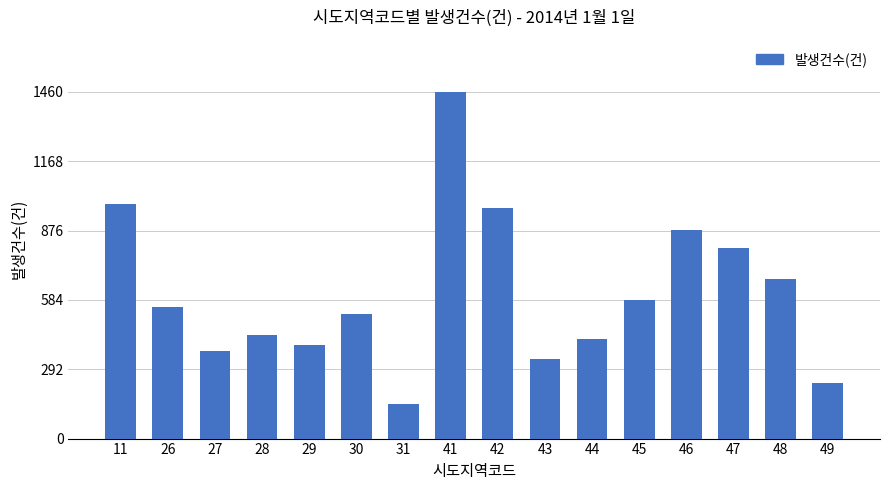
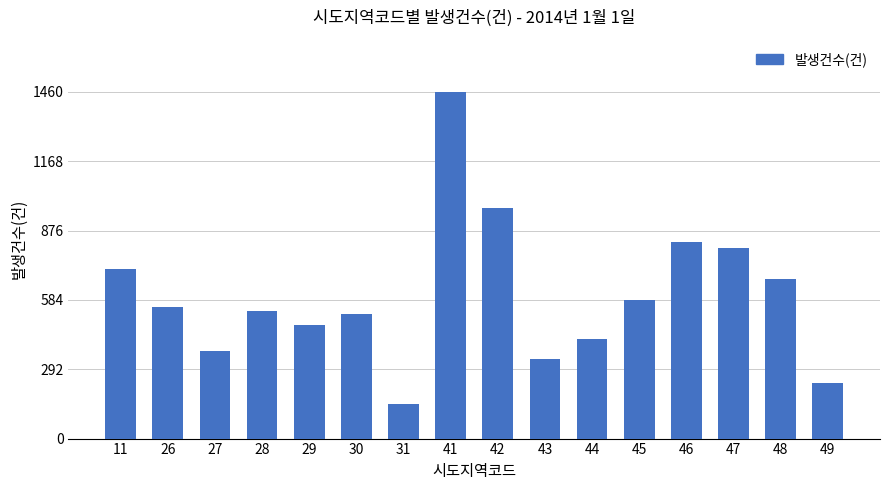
  {
-   "11": 990,
+   "11": 720,
    "26": 550,
    "27": 370,
-   "28": 440,
-   "29": 400,
+   "28": 540,
+   "29": 480,
    "30": 530,
    "31": 140,
    "41": 1460,
    "42": 970,
    "43": 340,
    "44": 420,
    "45": 580,
-   "46": 880,
+   "46": 830,
    "47": 800,
    "48": 670,
    "49": 230
  }
